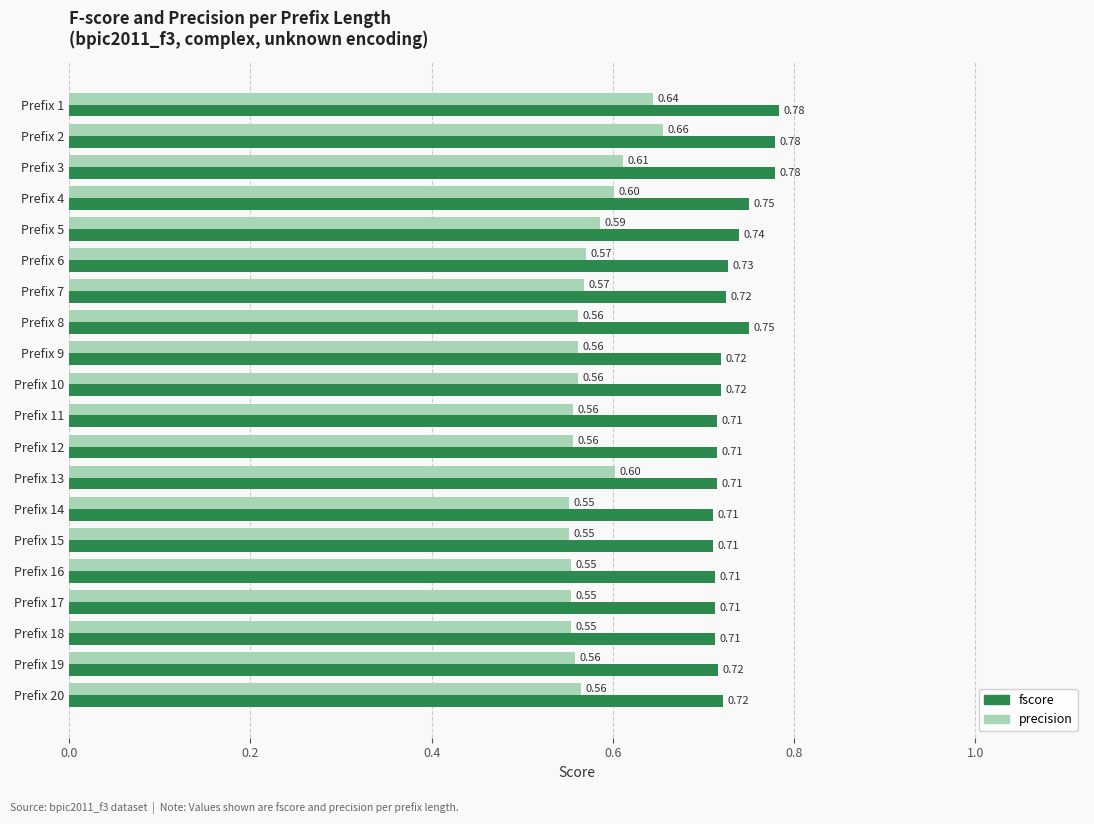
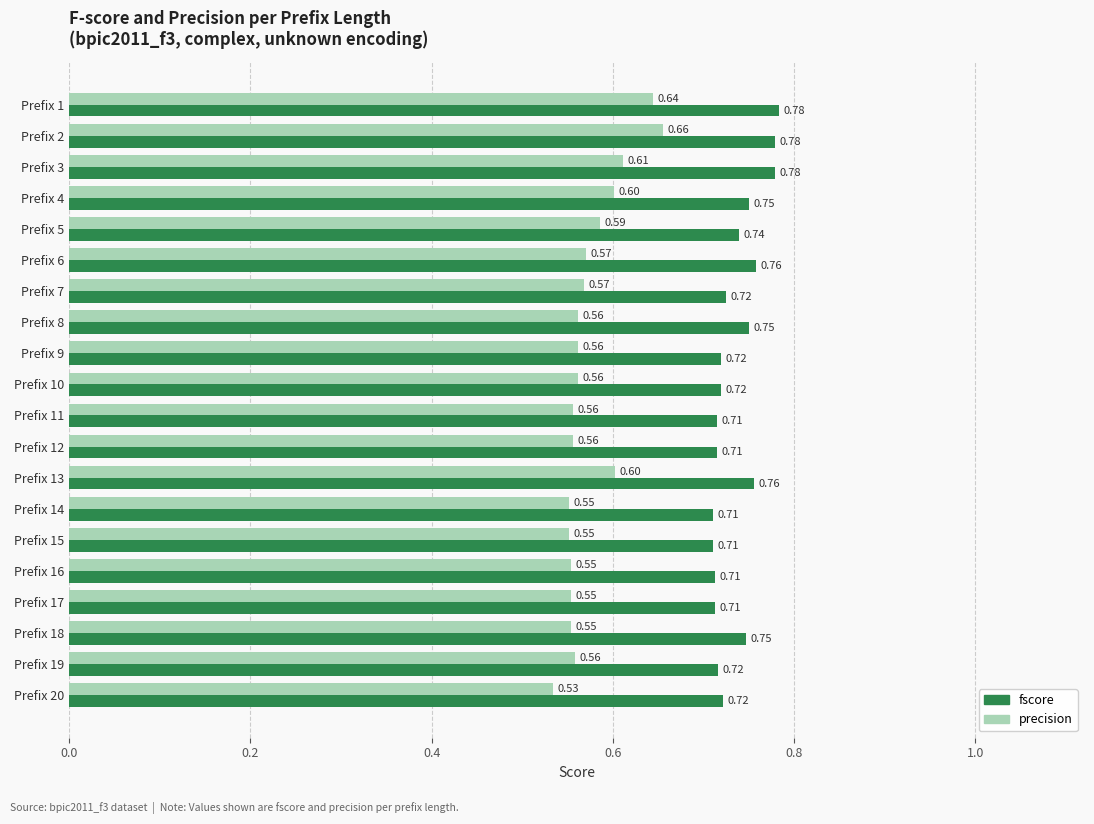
  {
    "fscore": {
      "Prefix 1": 0.78,
      "Prefix 2": 0.78,
      "Prefix 3": 0.78,
      "Prefix 4": 0.75,
      "Prefix 5": 0.74,
-     "Prefix 6": 0.73,
+     "Prefix 6": 0.76,
      "Prefix 7": 0.72,
      "Prefix 8": 0.75,
      "Prefix 9": 0.72,
      "Prefix 10": 0.72,
      "Prefix 11": 0.71,
      "Prefix 12": 0.71,
-     "Prefix 13": 0.71,
+     "Prefix 13": 0.76,
      "Prefix 14": 0.71,
      "Prefix 15": 0.71,
      "Prefix 16": 0.71,
      "Prefix 17": 0.71,
-     "Prefix 18": 0.71,
+     "Prefix 18": 0.75,
      "Prefix 19": 0.72,
      "Prefix 20": 0.72
    },
    "precision": {
      "Prefix 1": 0.64,
      "Prefix 2": 0.66,
      "Prefix 3": 0.61,
      "Prefix 4": 0.60,
      "Prefix 5": 0.59,
      "Prefix 6": 0.57,
      "Prefix 7": 0.57,
      "Prefix 8": 0.56,
      "Prefix 9": 0.56,
      "Prefix 10": 0.56,
      "Prefix 11": 0.56,
      "Prefix 12": 0.56,
      "Prefix 13": 0.60,
      "Prefix 14": 0.55,
      "Prefix 15": 0.55,
      "Prefix 16": 0.55,
      "Prefix 17": 0.55,
      "Prefix 18": 0.55,
      "Prefix 19": 0.56,
-     "Prefix 20": 0.56
+     "Prefix 20": 0.53
    }
  }
